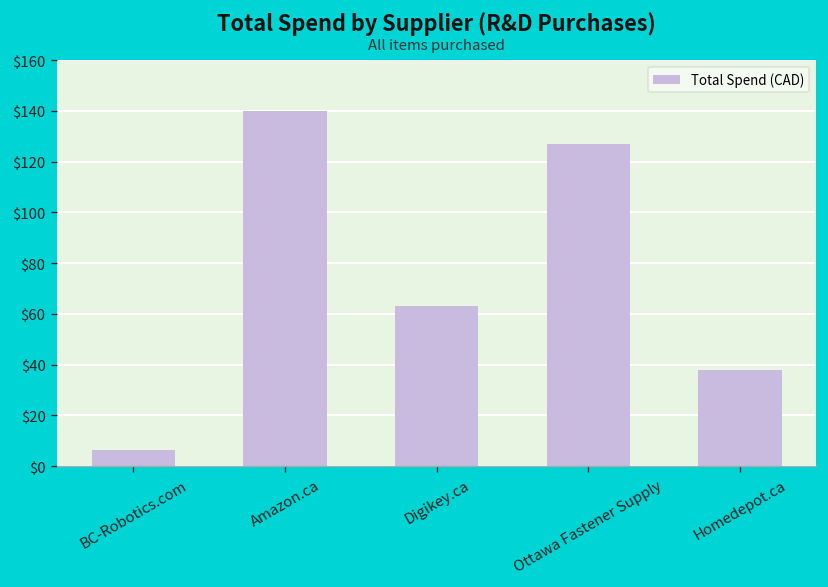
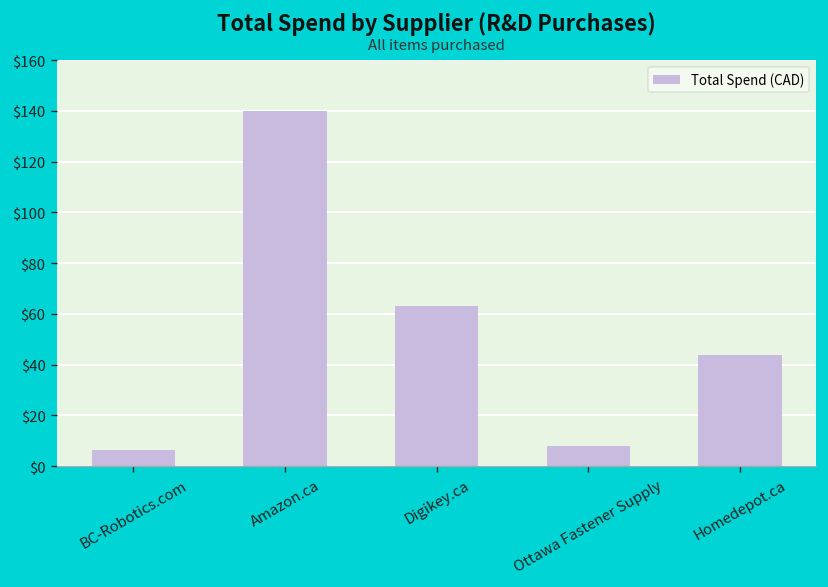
  {
    "BC-Robotics.com": "$6",
    "Amazon.ca": "$140",
    "Digikey.ca": "$63",
-   "Ottawa Fastener Supply": "$127",
-   "Homedepot.ca": "$38"
+   "Ottawa Fastener Supply": "$8",
+   "Homedepot.ca": "$44"
  }
